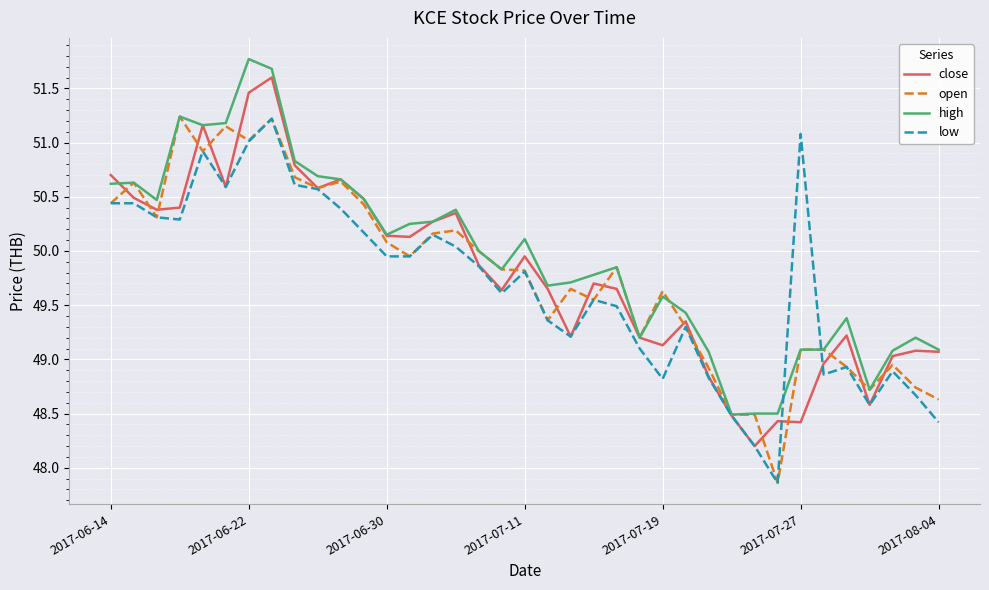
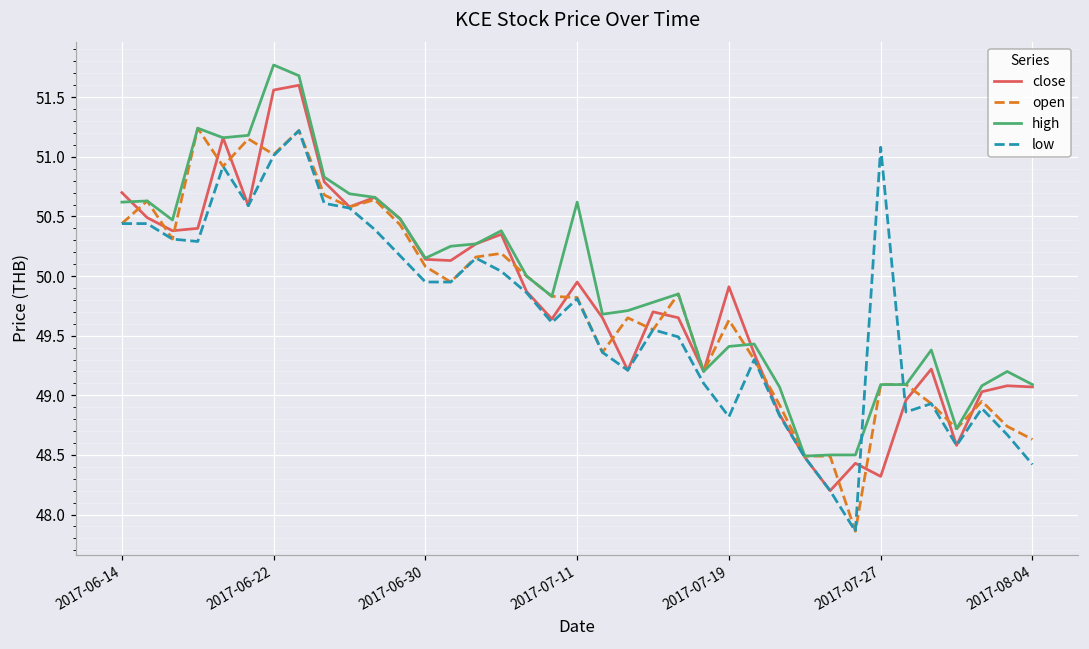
  {
    "close": {
      "2017-06-14": 50.70,
-     "2017-06-22": 51.46,
+     "2017-06-22": 51.56,
      "2017-07-11": 49.95,
-     "2017-07-19": 49.13,
-     "2017-07-27": 48.42
+     "2017-07-19": 49.91,
+     "2017-07-27": 48.32
    },
    "open": {
      "2017-06-30": 50.08,
      "2017-07-19": 49.63,
      "2017-08-04": 48.63
    },
    "high": {
      "2017-06-14": 50.62,
      "2017-06-22": 51.77,
-     "2017-07-11": 50.11,
-     "2017-07-19": 49.58
+     "2017-07-11": 50.62,
+     "2017-07-19": 49.41
    },
    "low": {
      "2017-06-30": 49.95,
      "2017-07-19": 48.82,
      "2017-07-27": 51.08,
      "2017-08-04": 48.42
    }
  }
